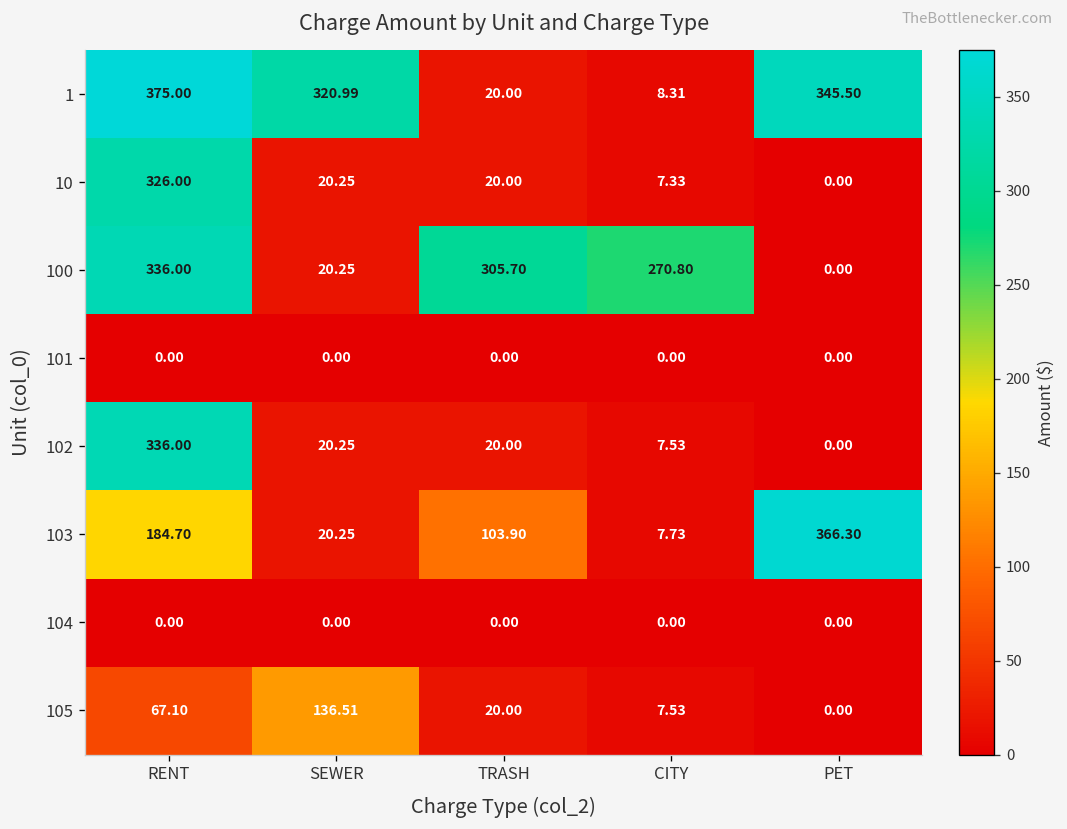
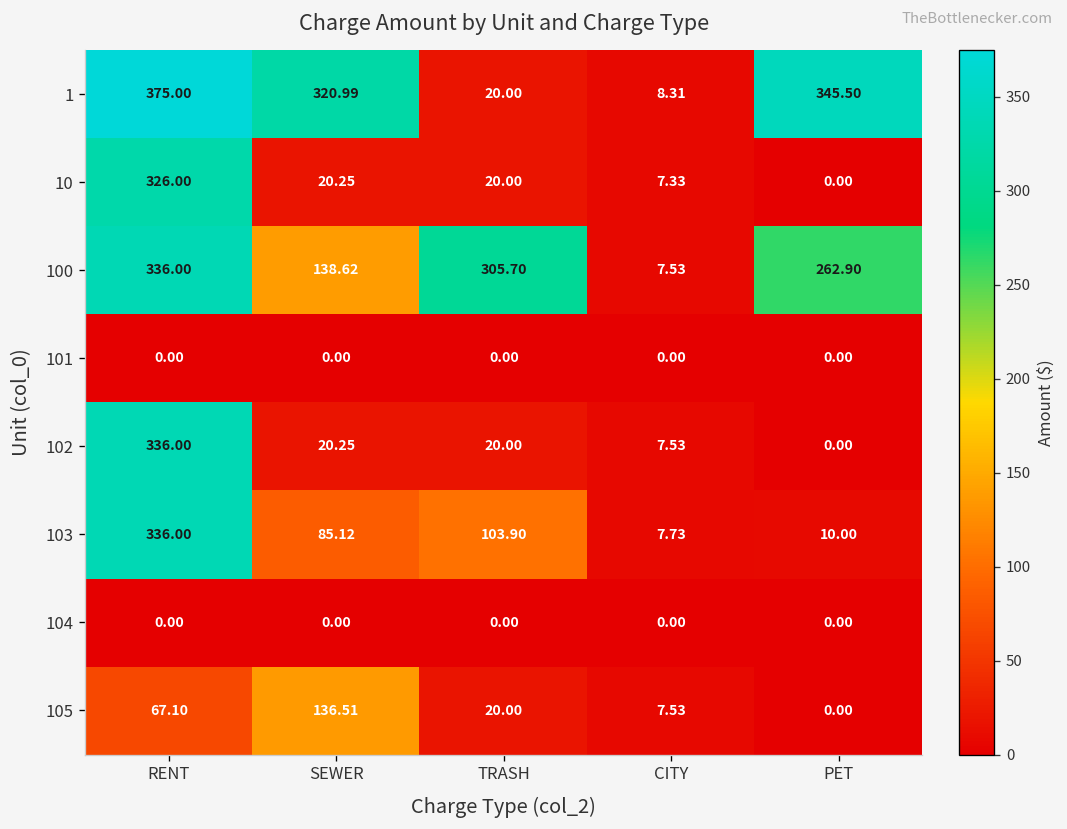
  {
    "1": {
      "RENT": 375.00,
      "SEWER": 320.99,
      "TRASH": 20.00,
      "CITY": 8.31,
      "PET": 345.50
    },
    "10": {
      "RENT": 326.00,
      "SEWER": 20.25,
      "TRASH": 20.00,
      "CITY": 7.33,
      "PET": 0.00
    },
    "100": {
      "RENT": 336.00,
-     "SEWER": 20.25,
+     "SEWER": 138.62,
      "TRASH": 305.70,
-     "CITY": 270.80,
-     "PET": 0.00
+     "CITY": 7.53,
+     "PET": 262.90
    },
    "101": {
      "RENT": 0.00,
      "SEWER": 0.00,
      "TRASH": 0.00,
      "CITY": 0.00,
      "PET": 0.00
    },
    "102": {
      "RENT": 336.00,
      "SEWER": 20.25,
      "TRASH": 20.00,
      "CITY": 7.53,
      "PET": 0.00
    },
    "103": {
-     "RENT": 184.70,
-     "SEWER": 20.25,
+     "RENT": 336.00,
+     "SEWER": 85.12,
      "TRASH": 103.90,
      "CITY": 7.73,
-     "PET": 366.30
+     "PET": 10.00
    },
    "104": {
      "RENT": 0.00,
      "SEWER": 0.00,
      "TRASH": 0.00,
      "CITY": 0.00,
      "PET": 0.00
    },
    "105": {
      "RENT": 67.10,
      "SEWER": 136.51,
      "TRASH": 20.00,
      "CITY": 7.53,
      "PET": 0.00
    }
  }
